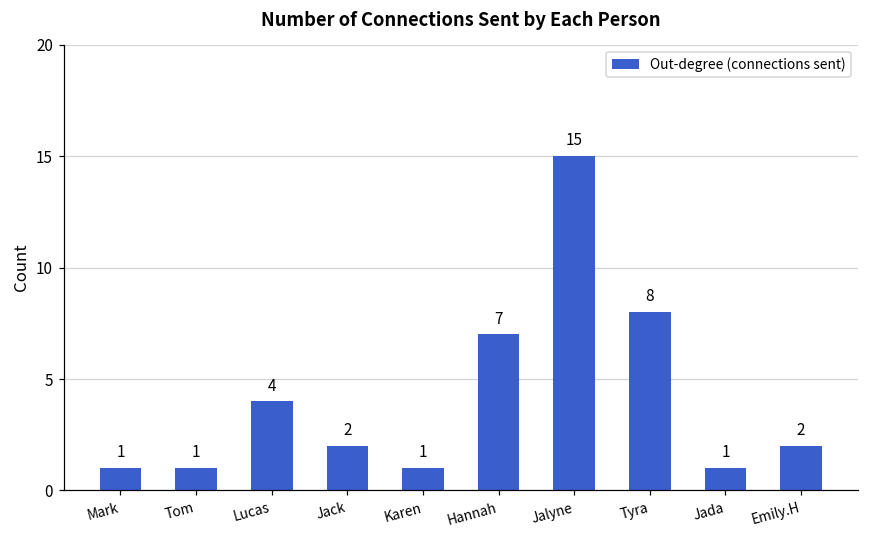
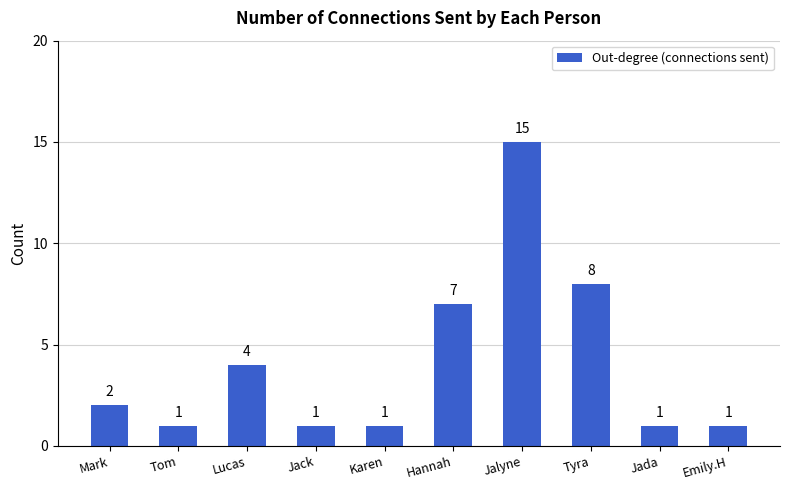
  {
-   "Mark": 1,
+   "Mark": 2,
    "Tom": 1,
    "Lucas": 4,
-   "Jack": 2,
+   "Jack": 1,
    "Karen": 1,
    "Hannah": 7,
    "Jalyne": 15,
    "Tyra": 8,
    "Jada": 1,
-   "Emily.H": 2
+   "Emily.H": 1
  }
